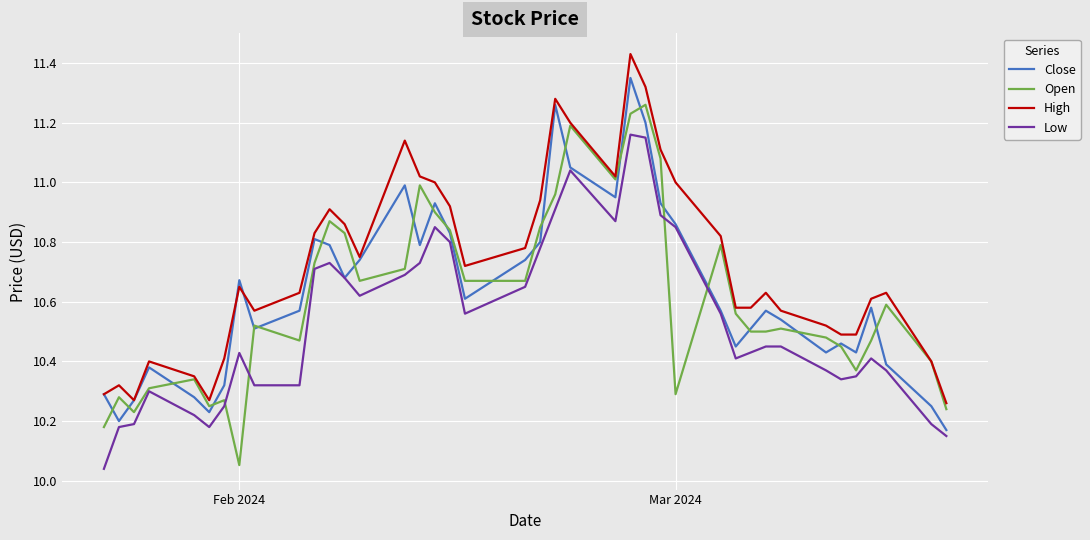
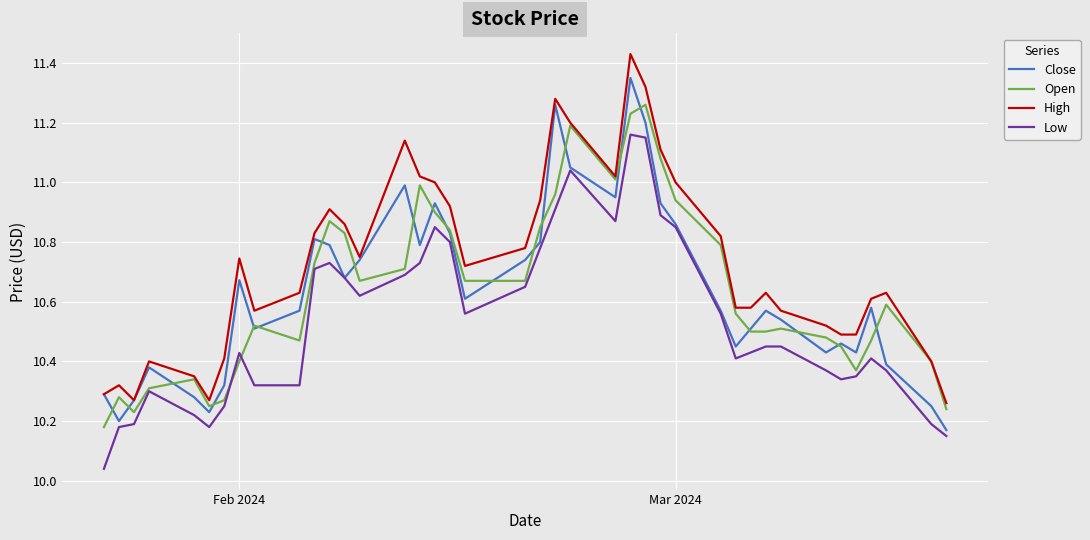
  {
    "Close": {
      "Feb 2024": 10.67,
      "Mar 2024": 10.86
    },
    "Open": {
-     "Feb 2024": 10.05,
-     "Mar 2024": 10.29
+     "Feb 2024": 10.40,
+     "Mar 2024": 10.94
    },
    "High": {
-     "Feb 2024": 10.65,
+     "Feb 2024": 10.75,
      "Mar 2024": 11.00
    },
    "Low": {
      "Feb 2024": 10.43,
      "Mar 2024": 10.85
    }
  }
